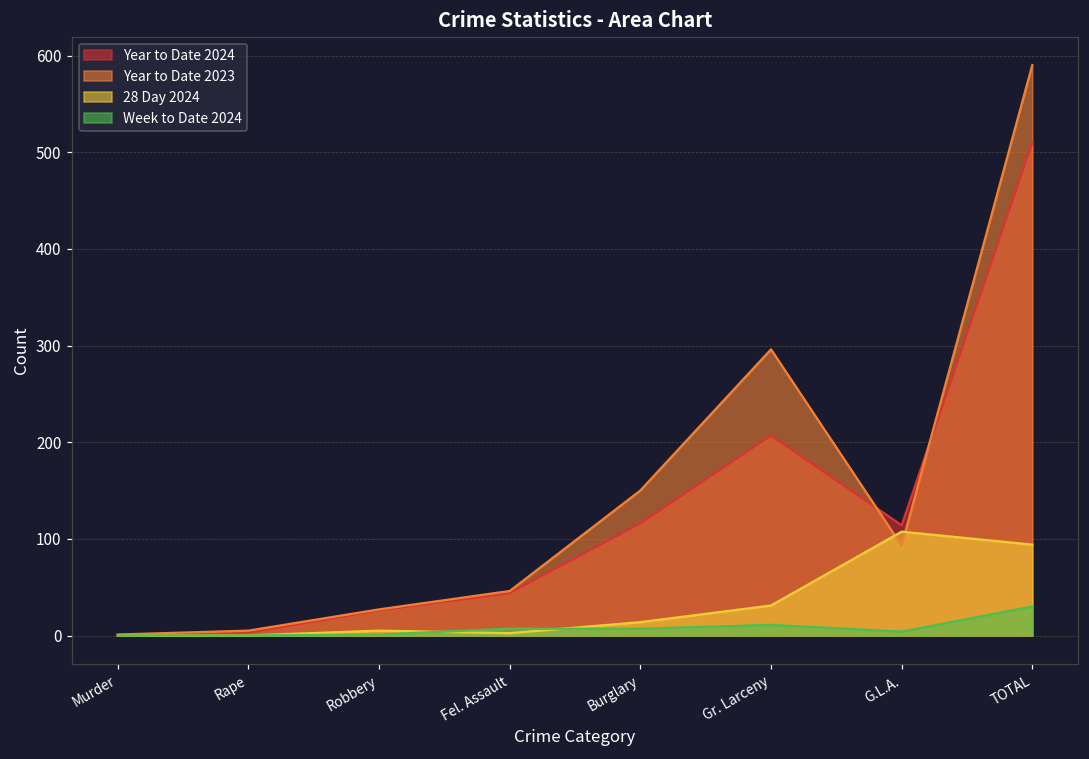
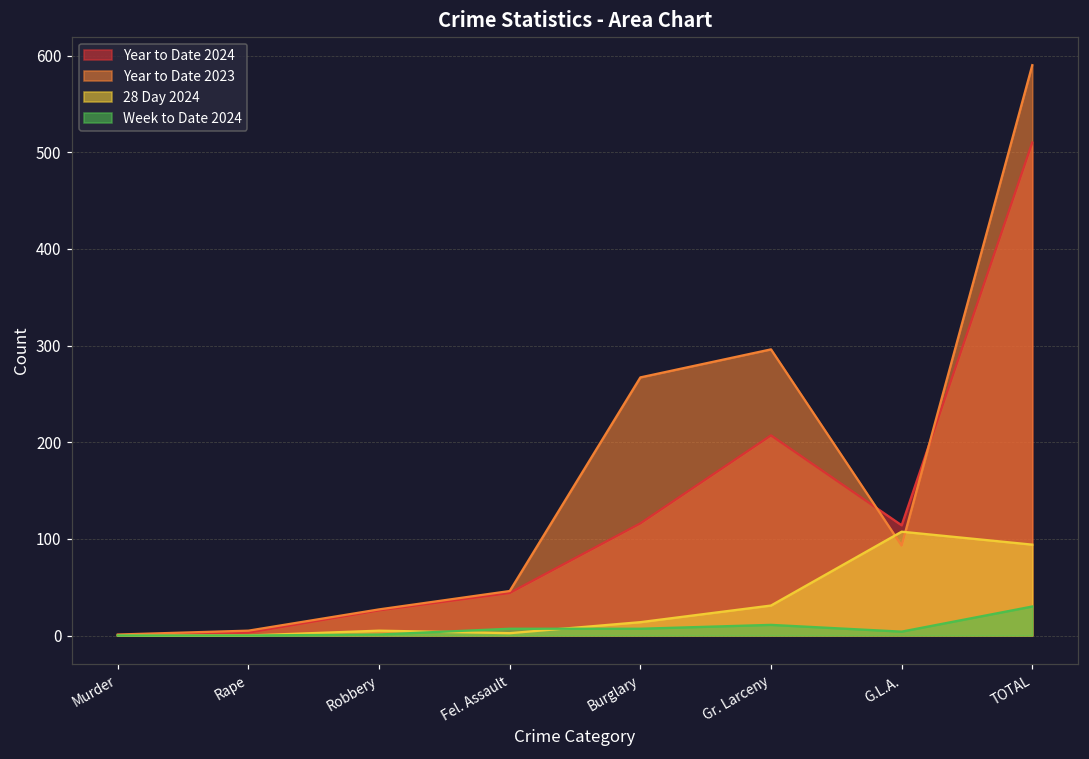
  {
    "Year to Date 2024": {
      "Burglary": 120,
      "Gr. Larceny": 210,
      "G.L.A.": 110,
      "TOTAL": 510
    },
    "Year to Date 2023": {
-     "Burglary": 150,
+     "Burglary": 270,
      "Gr. Larceny": 300,
      "G.L.A.": 90,
      "TOTAL": 590
    },
    "28 Day 2024": {
      "Robbery": 10,
      "Fel. Assault": 0,
      "Burglary": 10,
      "Gr. Larceny": 30,
      "G.L.A.": 110,
      "TOTAL": 90
    },
    "Week to Date 2024": {
      "Robbery": 0,
      "Fel. Assault": 10,
      "Burglary": 10,
      "Gr. Larceny": 10,
      "G.L.A.": 0,
      "TOTAL": 30
    }
  }
